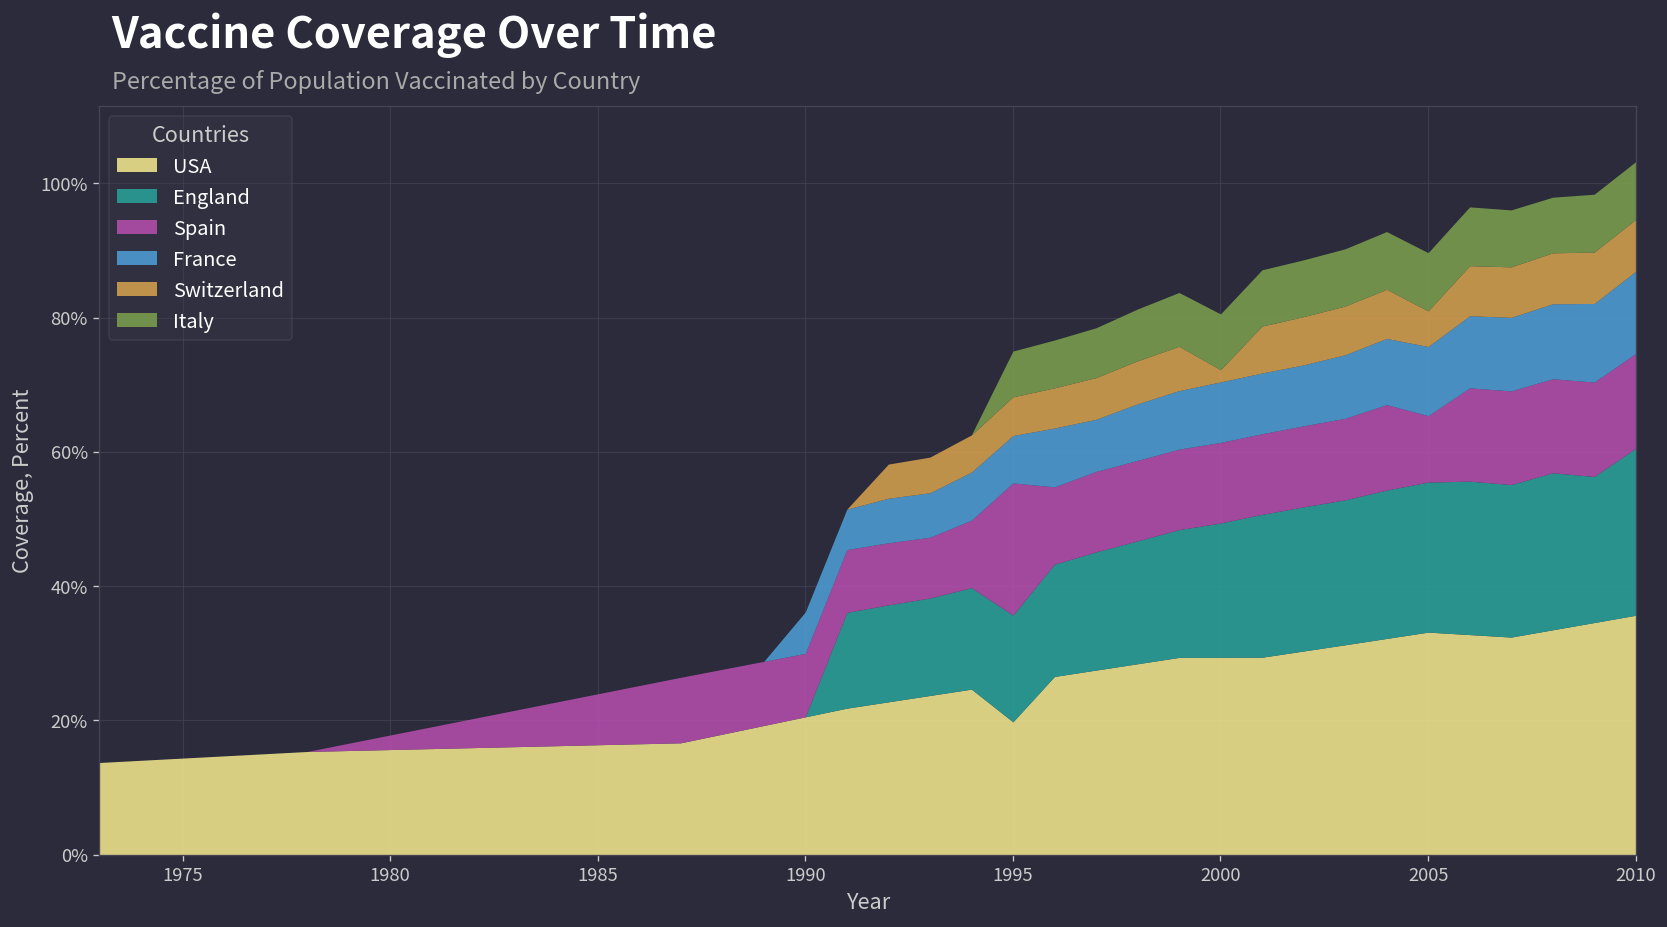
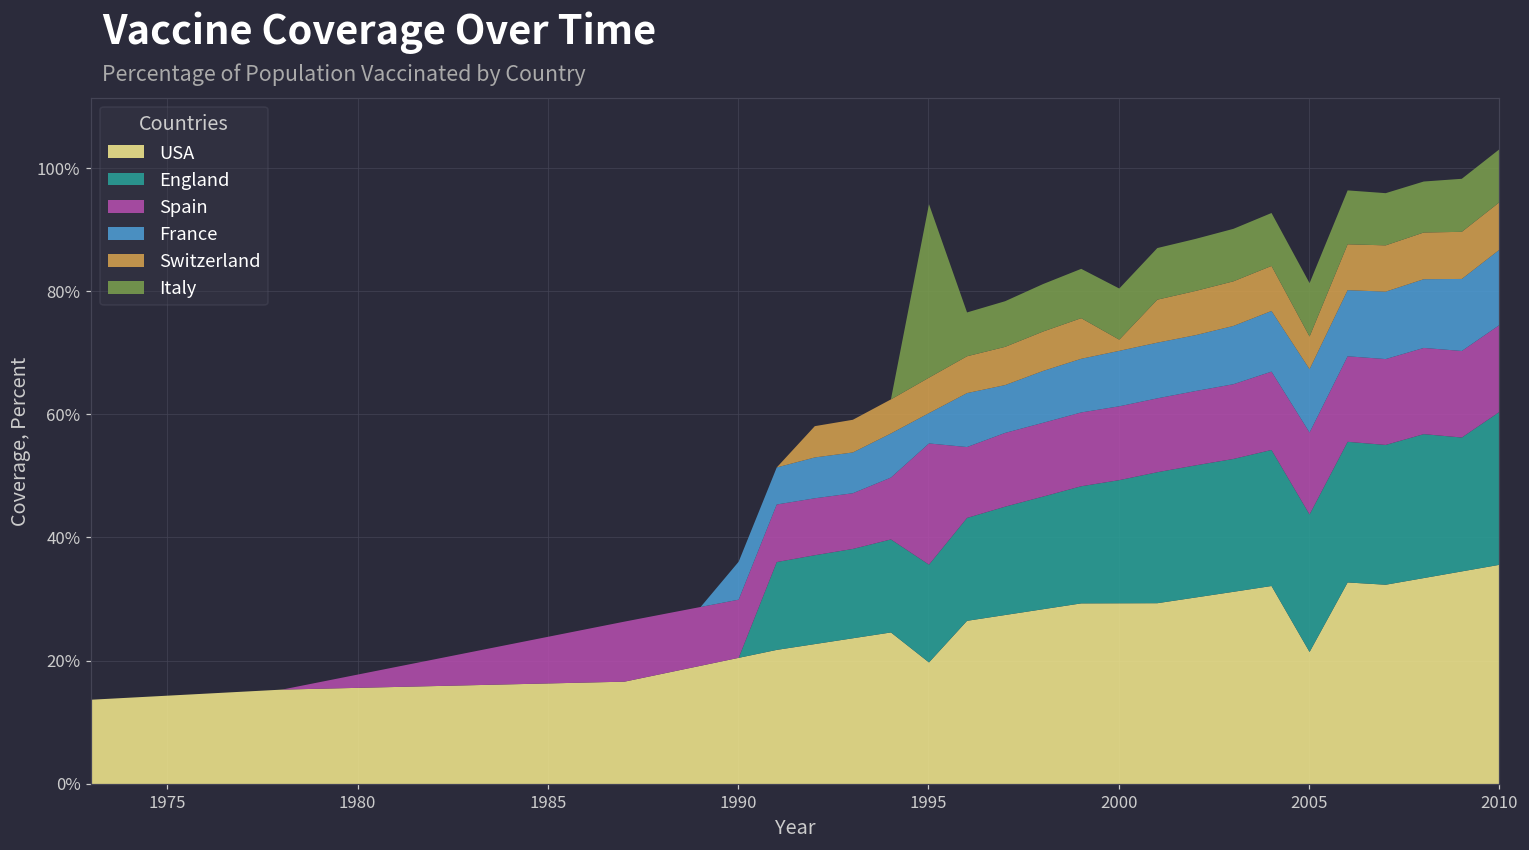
  {
    "USA": {
      "1995": "20%",
      "2000": "29%",
-     "2005": "33%",
+     "2005": "21%",
      "2010": "36%"
    },
    "England": {
      "1995": "16%",
      "2000": "20%",
      "2005": "22%",
      "2010": "25%"
    },
    "Spain": {
      "1990": "9%",
      "1995": "20%",
      "2000": "12%",
-     "2005": "10%",
+     "2005": "13%",
      "2010": "14%"
    },
    "France": {
-     "1995": "7%",
+     "1995": "5%",
      "2000": "9%",
      "2005": "10%",
      "2010": "12%"
    },
    "Switzerland": {
      "1995": "6%",
      "2000": "2%",
      "2005": "5%",
      "2010": "8%"
    },
    "Italy": {
-     "1995": "7%",
+     "1995": "28%",
      "2000": "8%",
      "2005": "9%",
      "2010": "9%"
    }
  }
